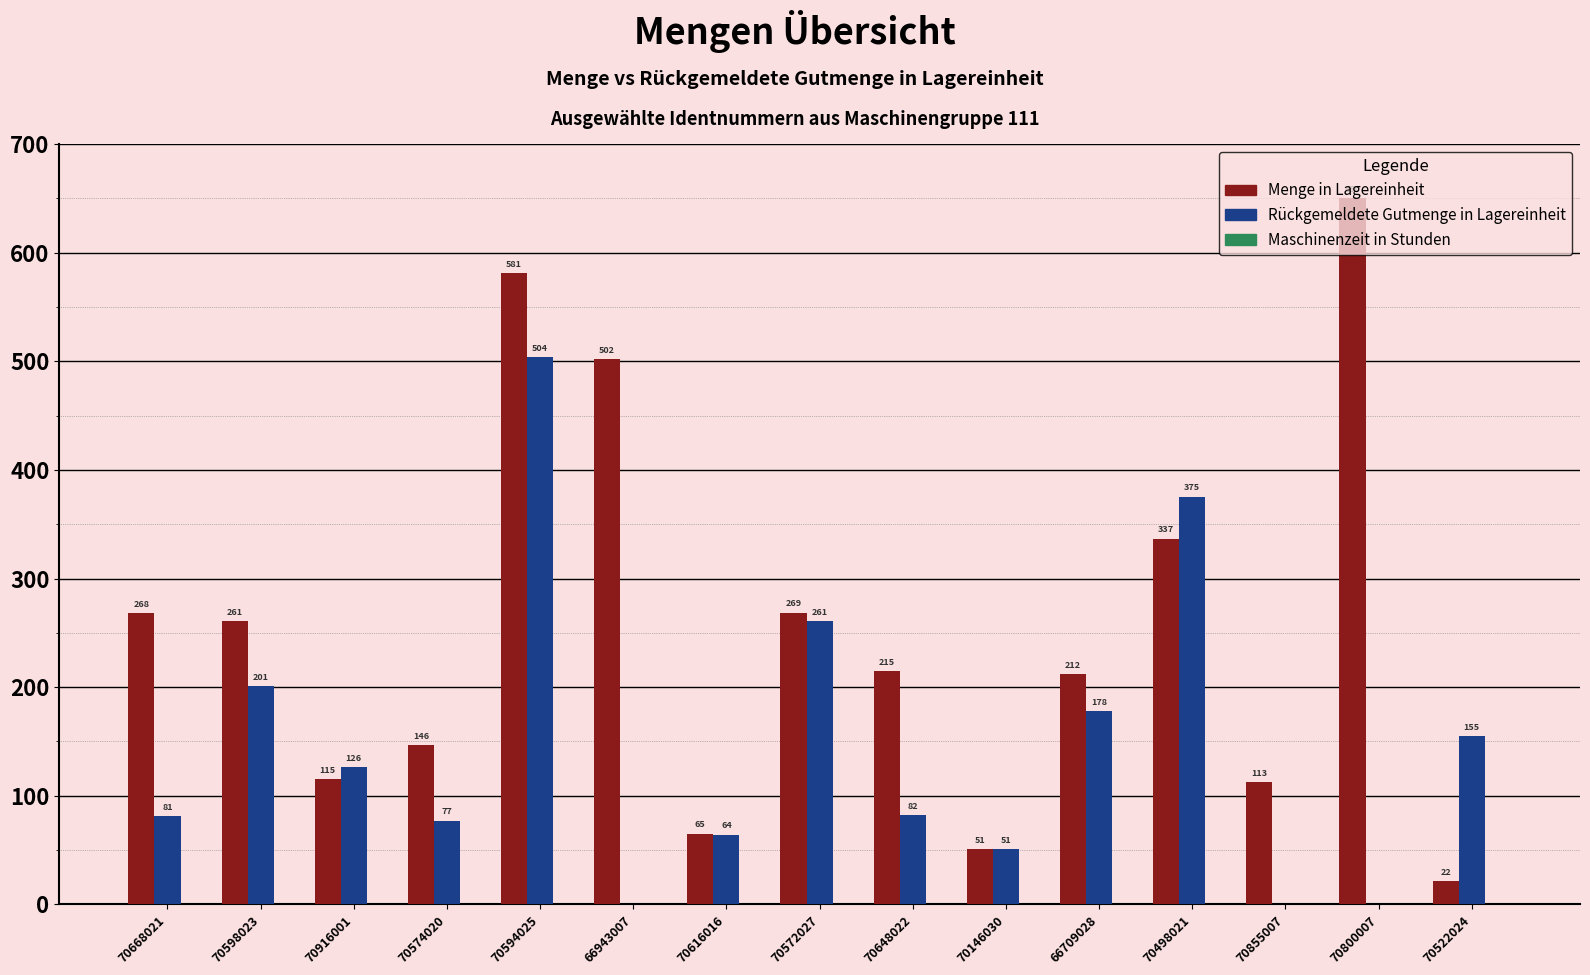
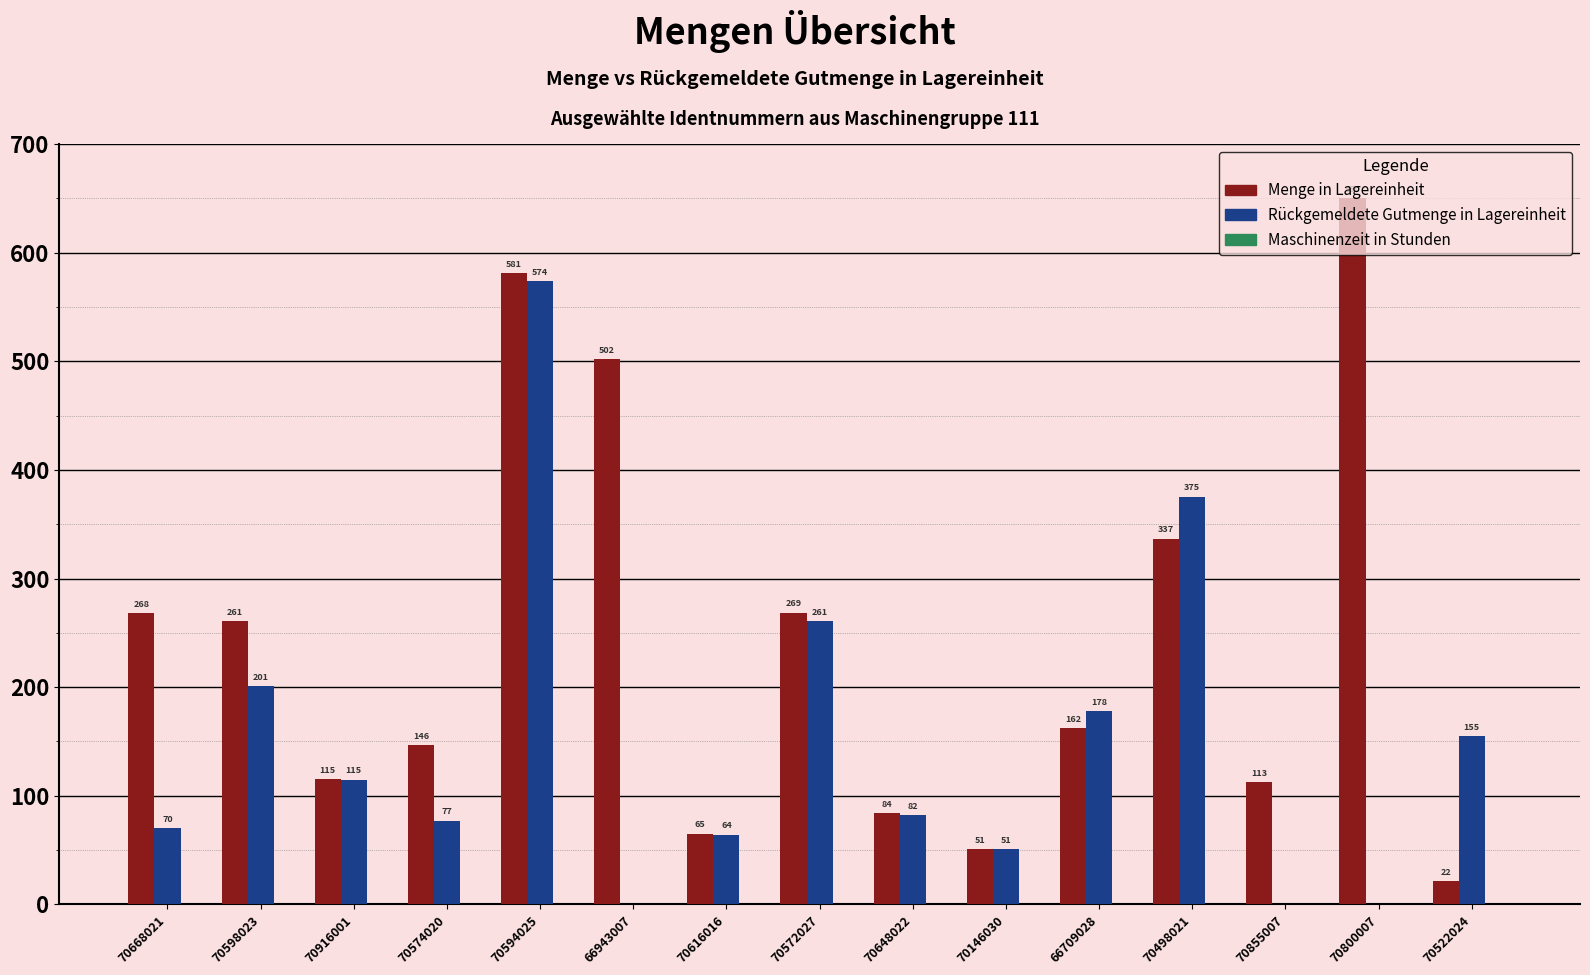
  {
    "Menge in Lagereinheit": {
      "70668021": 268,
      "70598023": 261,
      "70916001": 115,
      "70574020": 146,
      "70594025": 581,
      "66943007": 502,
      "70616016": 65,
      "70572027": 269,
-     "70648022": 215,
+     "70648022": 84,
      "70146030": 51,
-     "66709028": 212,
+     "66709028": 162,
      "70498021": 337,
      "70855007": 113,
      "70522024": 22
    },
    "Rückgemeldete Gutmenge in Lagereinheit": {
-     "70668021": 81,
+     "70668021": 70,
      "70598023": 201,
-     "70916001": 126,
+     "70916001": 115,
      "70574020": 77,
-     "70594025": 504,
+     "70594025": 574,
      "70616016": 64,
      "70572027": 261,
      "70648022": 82,
      "70146030": 51,
      "66709028": 178,
      "70498021": 375,
      "70522024": 155
    },
    "Maschinenzeit in Stunden": {
      "70668021": 0,
      "70598023": 0,
      "70916001": 0,
      "70574020": 0,
      "70594025": 0,
      "66943007": 0,
      "70616016": 0,
      "70572027": 0,
      "70648022": 0,
      "70146030": 0,
      "66709028": 0,
      "70498021": 0,
      "70855007": 0,
      "70800007": 0,
      "70522024": 0
    }
  }
